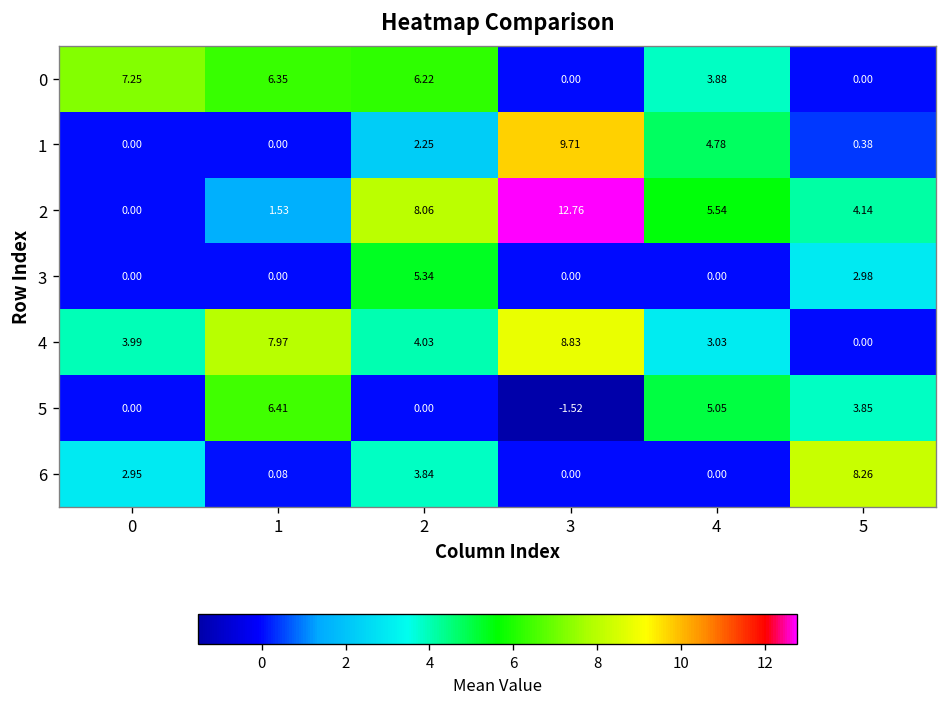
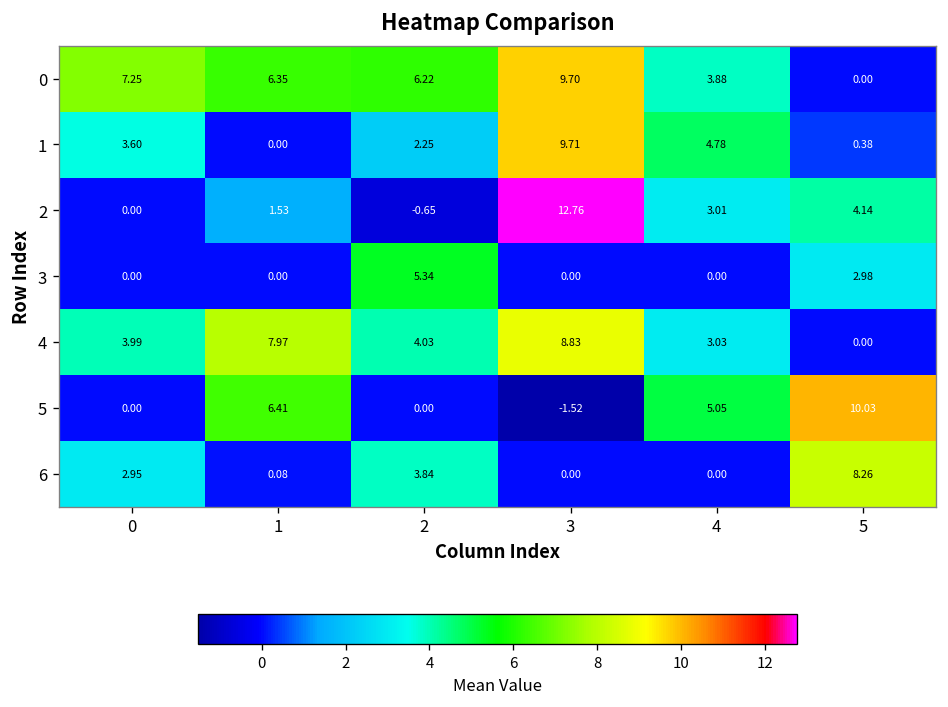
  {
    "0": {
      "0": 7.25,
      "1": 6.35,
      "2": 6.22,
-     "3": 0.00,
+     "3": 9.70,
      "4": 3.88,
      "5": 0.00
    },
    "1": {
-     "0": 0.00,
+     "0": 3.60,
      "1": 0.00,
      "2": 2.25,
      "3": 9.71,
      "4": 4.78,
      "5": 0.38
    },
    "2": {
      "0": 0.00,
      "1": 1.53,
-     "2": 8.06,
+     "2": -0.65,
      "3": 12.76,
-     "4": 5.54,
+     "4": 3.01,
      "5": 4.14
    },
    "3": {
      "0": 0.00,
      "1": 0.00,
      "2": 5.34,
      "3": 0.00,
      "4": 0.00,
      "5": 2.98
    },
    "4": {
      "0": 3.99,
      "1": 7.97,
      "2": 4.03,
      "3": 8.83,
      "4": 3.03,
      "5": 0.00
    },
    "5": {
      "0": 0.00,
      "1": 6.41,
      "2": 0.00,
      "3": -1.52,
      "4": 5.05,
-     "5": 3.85
+     "5": 10.03
    },
    "6": {
      "0": 2.95,
      "1": 0.08,
      "2": 3.84,
      "3": 0.00,
      "4": 0.00,
      "5": 8.26
    }
  }
